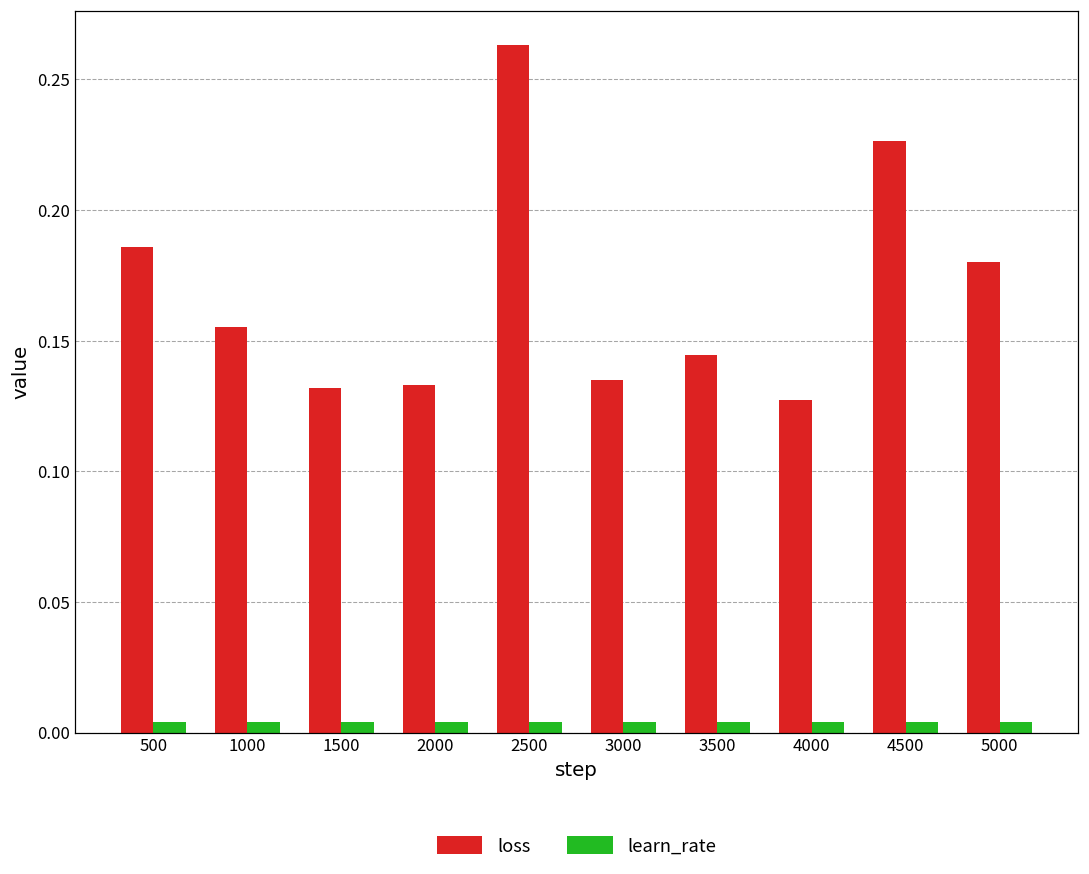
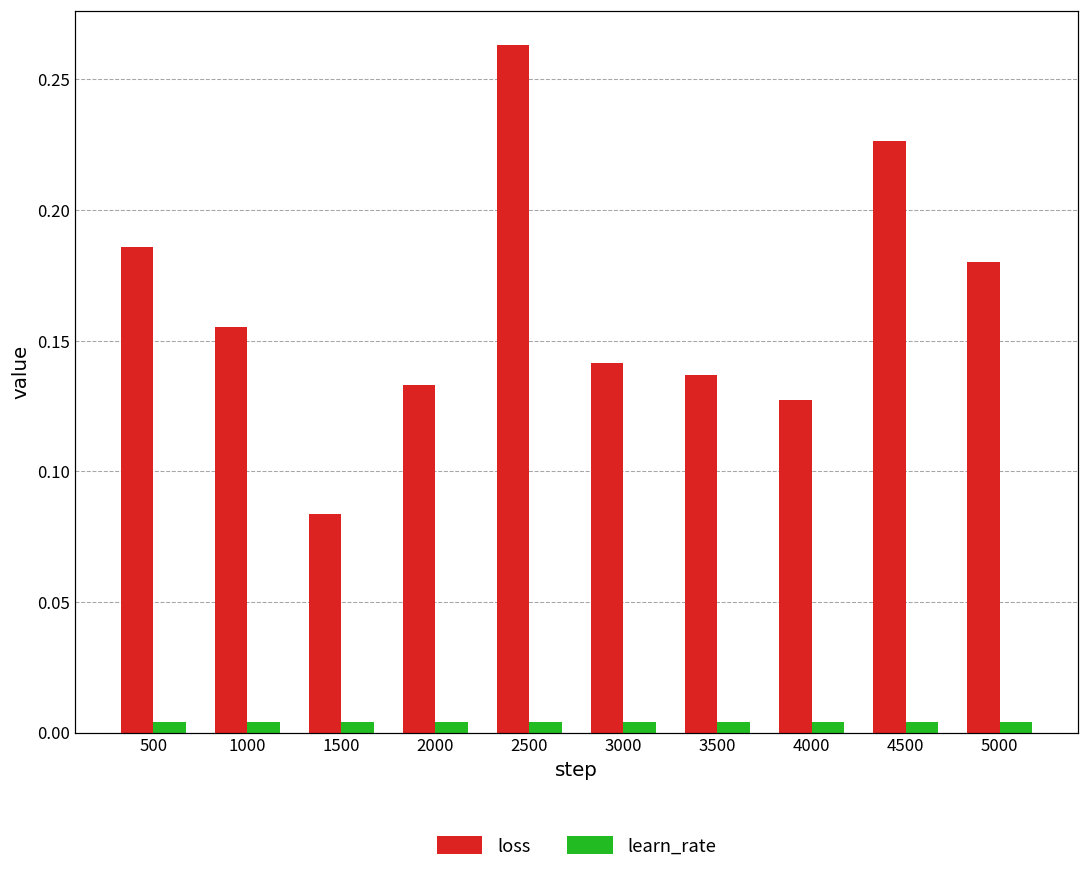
  {
    "loss": {
      "500": 0.186,
      "1000": 0.155,
-     "1500": 0.132,
+     "1500": 0.083,
      "2000": 0.133,
      "2500": 0.263,
-     "3000": 0.135,
-     "3500": 0.144,
+     "3000": 0.141,
+     "3500": 0.137,
      "4000": 0.127,
      "4500": 0.226,
      "5000": 0.180
    },
    "learn_rate": {
      "500": 0.004,
      "1000": 0.004,
      "1500": 0.004,
      "2000": 0.004,
      "2500": 0.004,
      "3000": 0.004,
      "3500": 0.004,
      "4000": 0.004,
      "4500": 0.004,
      "5000": 0.004
    }
  }
